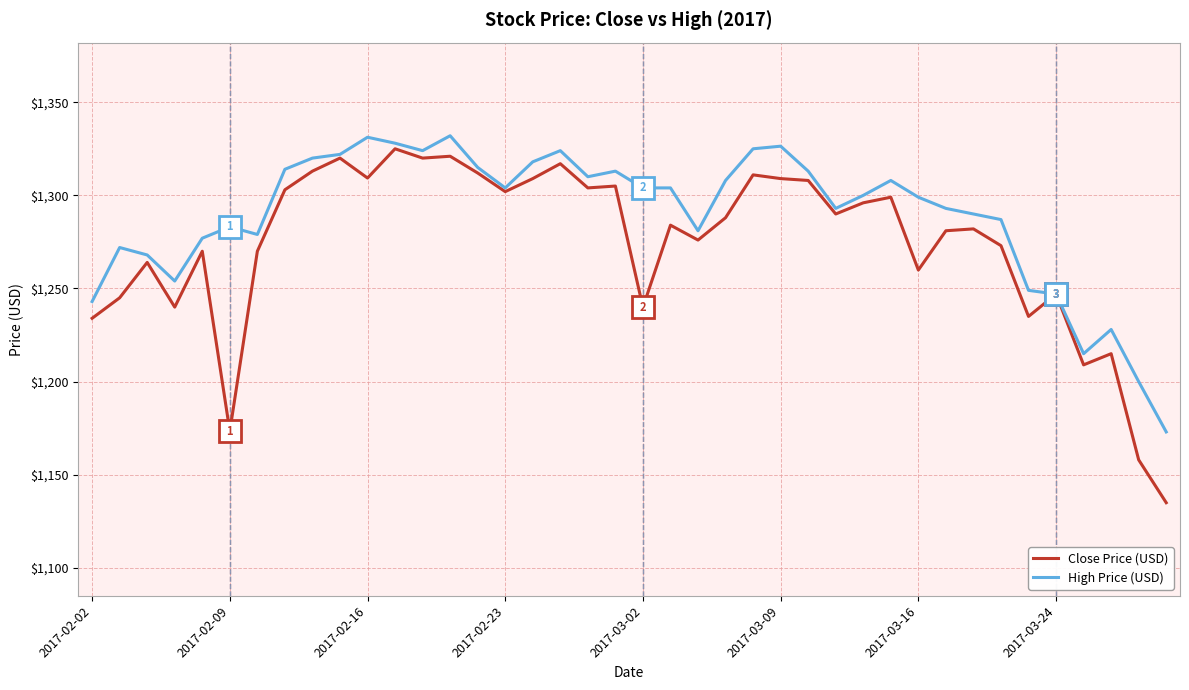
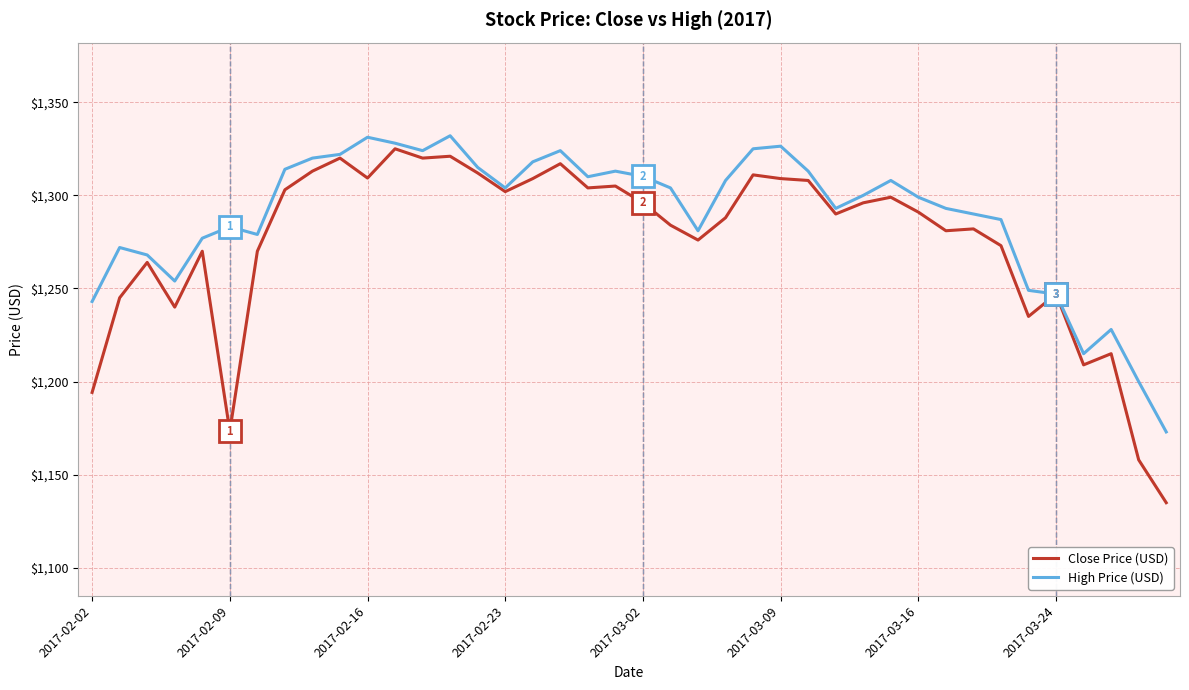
  {
    "Close Price (USD)": {
-     "2017-02-02": "$1,234",
+     "2017-02-02": "$1,194",
      "2017-02-16": "$1,309",
      "2017-02-23": "$1,302",
-     "2017-03-02": "$1,240",
+     "2017-03-02": "$1,296",
      "2017-03-09": "$1,309",
-     "2017-03-16": "$1,260"
+     "2017-03-16": "$1,291"
    },
    "High Price (USD)": {
      "2017-02-02": "$1,243",
      "2017-02-16": "$1,331",
      "2017-02-23": "$1,304",
-     "2017-03-02": "$1,304",
+     "2017-03-02": "$1,310",
      "2017-03-09": "$1,326",
      "2017-03-16": "$1,299"
    }
  }
